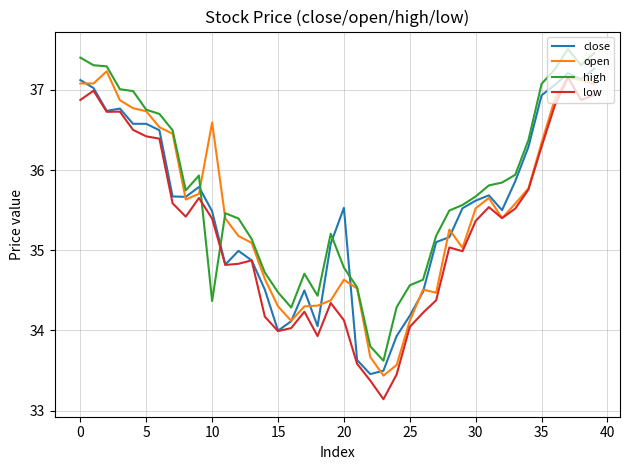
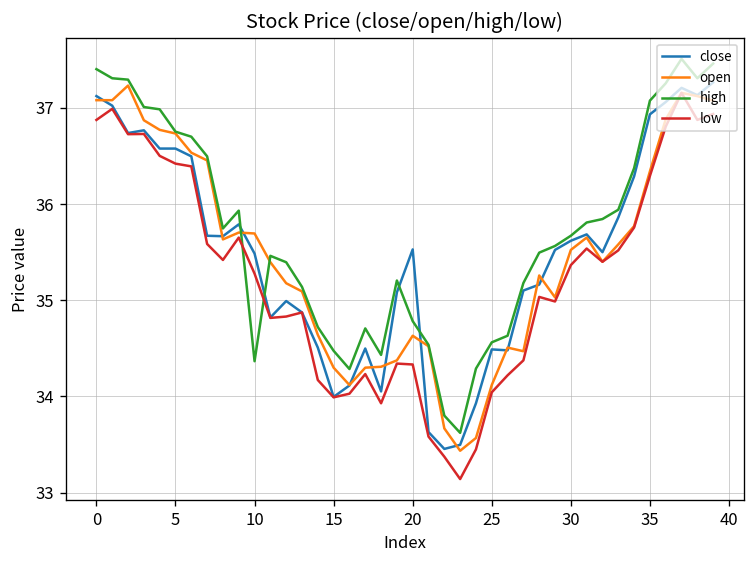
  {
    "close": {
      "0": 37.1,
      "5": 36.6,
      "10": 35.5,
      "20": 35.5,
-     "25": 34.2,
+     "25": 34.5,
      "30": 35.6,
      "35": 36.9
    },
    "open": {
      "0": 37.1,
-     "10": 36.6,
+     "10": 35.7,
      "15": 34.3,
      "20": 34.6,
      "25": 34.1,
      "30": 35.5,
      "35": 36.3
    },
    "high": {
      "0": 37.4,
      "10": 34.4,
      "15": 34.5,
      "20": 34.8,
      "25": 34.6,
      "30": 35.7,
      "35": 37.1
    },
    "low": {
      "0": 36.9,
      "5": 36.4,
-     "10": 35.4,
-     "20": 34.1,
+     "10": 35.3,
+     "20": 34.3,
      "25": 34.0,
      "30": 35.4,
      "35": 36.3
    }
  }
